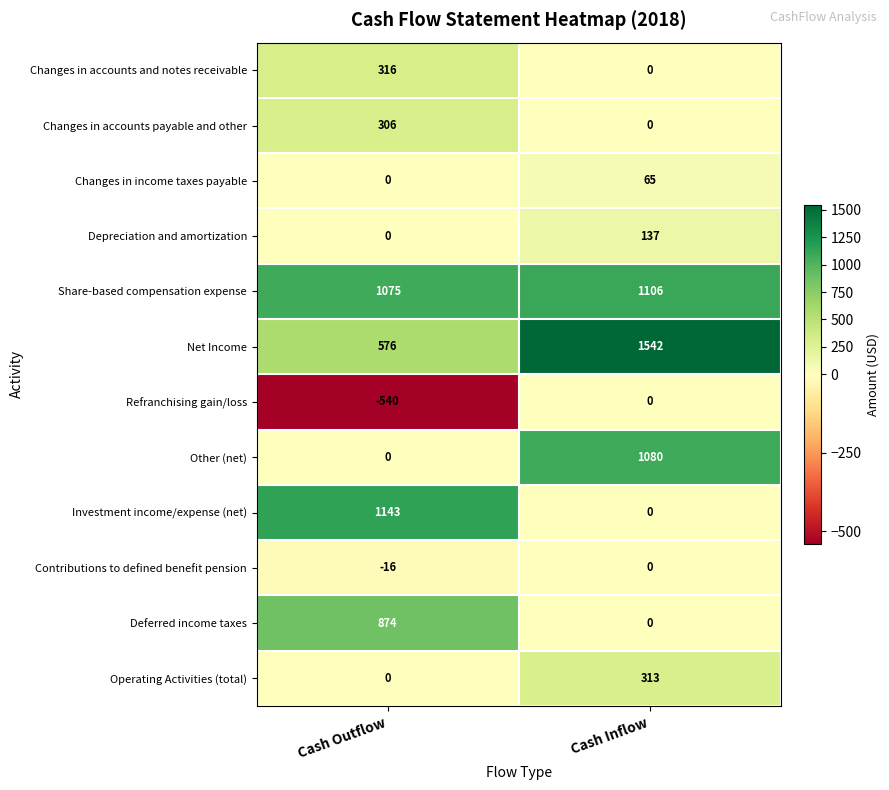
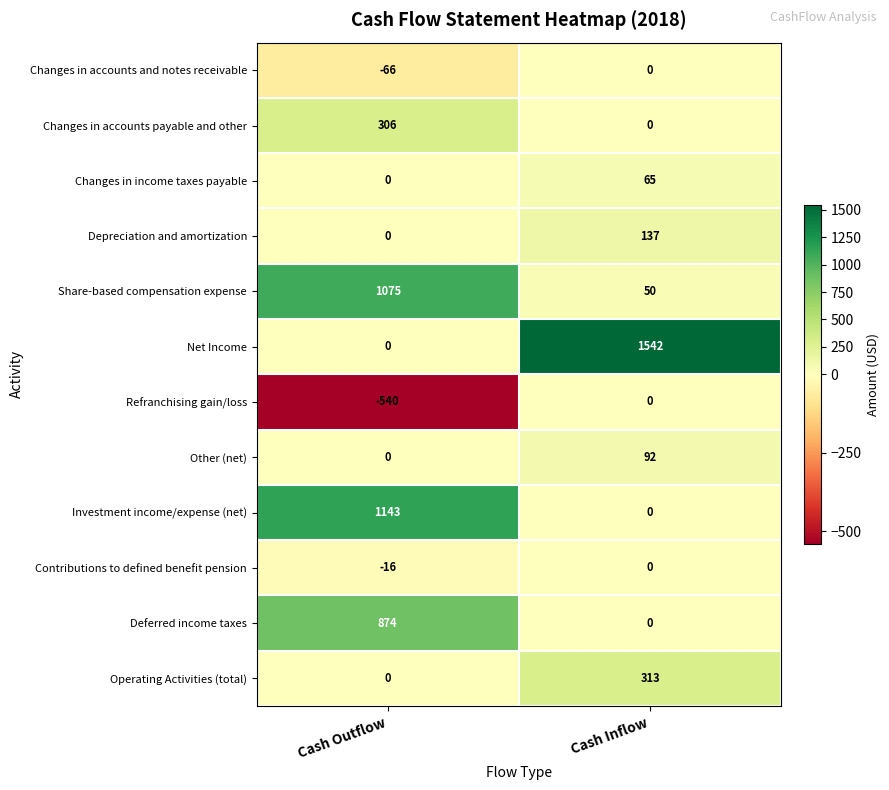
  {
    "Changes in accounts and notes receivable": {
-     "Cash Outflow": 316,
+     "Cash Outflow": -66,
      "Cash Inflow": 0
    },
    "Changes in accounts payable and other": {
      "Cash Outflow": 306,
      "Cash Inflow": 0
    },
    "Changes in income taxes payable": {
      "Cash Outflow": 0,
      "Cash Inflow": 65
    },
    "Depreciation and amortization": {
      "Cash Outflow": 0,
      "Cash Inflow": 137
    },
    "Share-based compensation expense": {
      "Cash Outflow": 1075,
-     "Cash Inflow": 1106
+     "Cash Inflow": 50
    },
    "Net Income": {
-     "Cash Outflow": 576,
+     "Cash Outflow": 0,
      "Cash Inflow": 1542
    },
    "Refranchising gain/loss": {
      "Cash Outflow": -540,
      "Cash Inflow": 0
    },
    "Other (net)": {
      "Cash Outflow": 0,
-     "Cash Inflow": 1080
+     "Cash Inflow": 92
    },
    "Investment income/expense (net)": {
      "Cash Outflow": 1143,
      "Cash Inflow": 0
    },
    "Contributions to defined benefit pension": {
      "Cash Outflow": -16,
      "Cash Inflow": 0
    },
    "Deferred income taxes": {
      "Cash Outflow": 874,
      "Cash Inflow": 0
    },
    "Operating Activities (total)": {
      "Cash Outflow": 0,
      "Cash Inflow": 313
    }
  }
